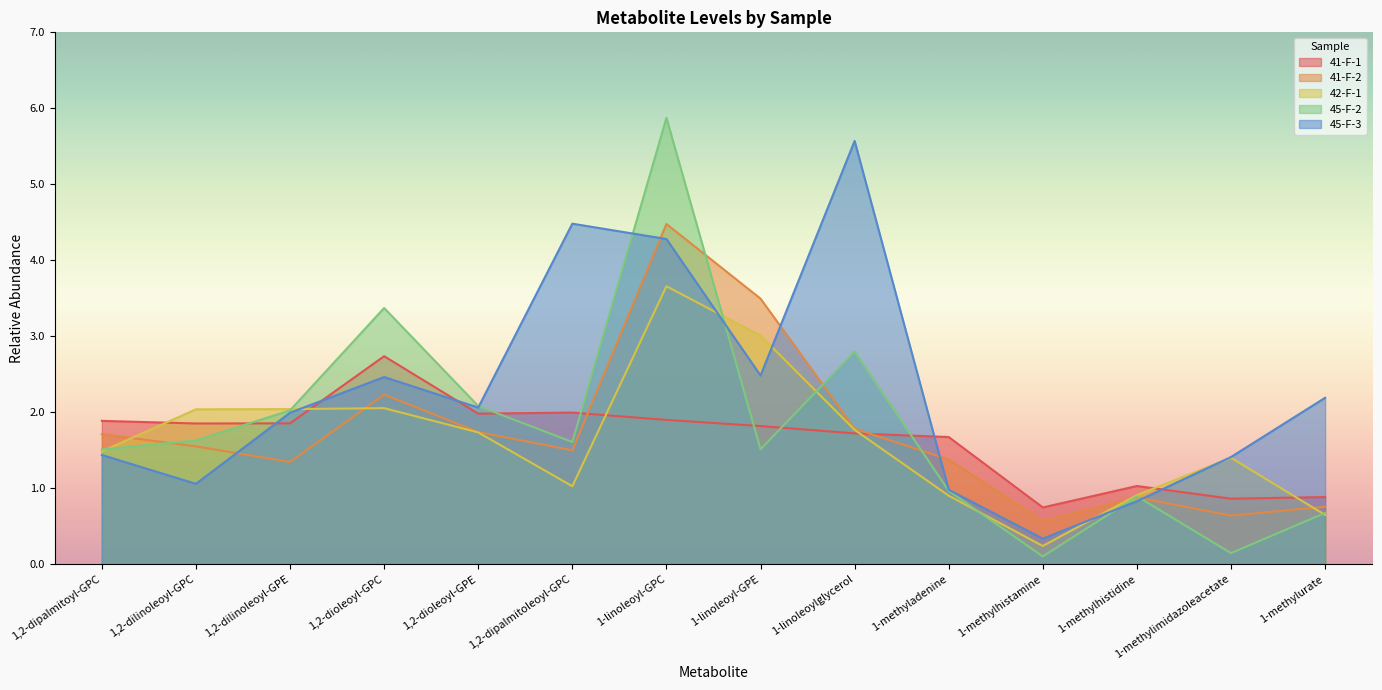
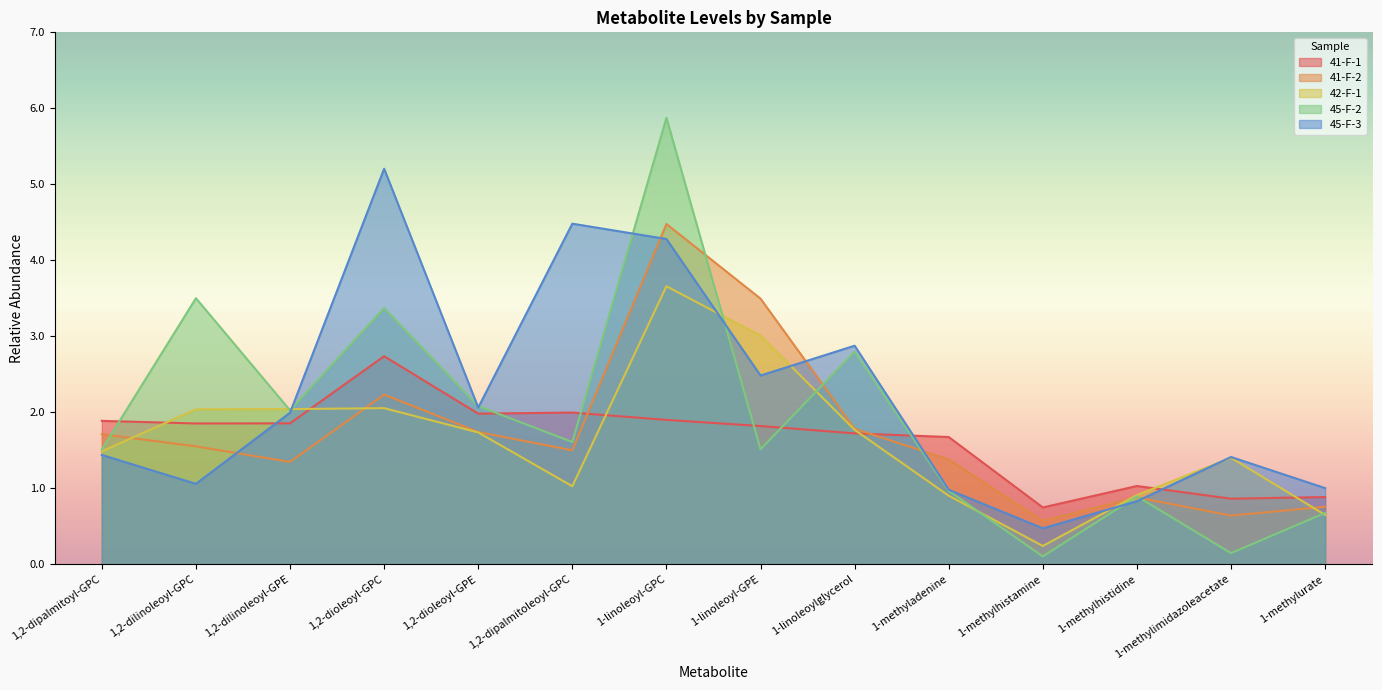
  {
    "45-F-2": {
-     "1,2-dilinoleoyl-GPC": 1.6,
+     "1,2-dilinoleoyl-GPC": 3.5,
      "1,2-dioleoyl-GPC": 3.4,
      "1,2-dipalmitoleoyl-GPC": 1.6,
      "1-linoleoyl-GPC": 5.9,
      "1-linoleoyl-GPE": 1.5,
      "1-linoleoylglycerol": 2.8,
      "1-methylhistamine": 0.1,
      "1-methylimidazoleacetate": 0.1
    },
    "45-F-3": {
      "1,2-dipalmitoyl-GPC": 1.4,
      "1,2-dilinoleoyl-GPC": 1.1,
-     "1,2-dioleoyl-GPC": 2.5,
+     "1,2-dioleoyl-GPC": 5.2,
      "1,2-dipalmitoleoyl-GPC": 4.5,
      "1-linoleoyl-GPC": 4.3,
      "1-linoleoyl-GPE": 2.5,
-     "1-linoleoylglycerol": 5.6,
-     "1-methylhistamine": 0.3,
+     "1-linoleoylglycerol": 2.9,
+     "1-methylhistamine": 0.5,
      "1-methylhistidine": 0.8,
-     "1-methylurate": 2.2
+     "1-methylurate": 1.0
    }
  }
